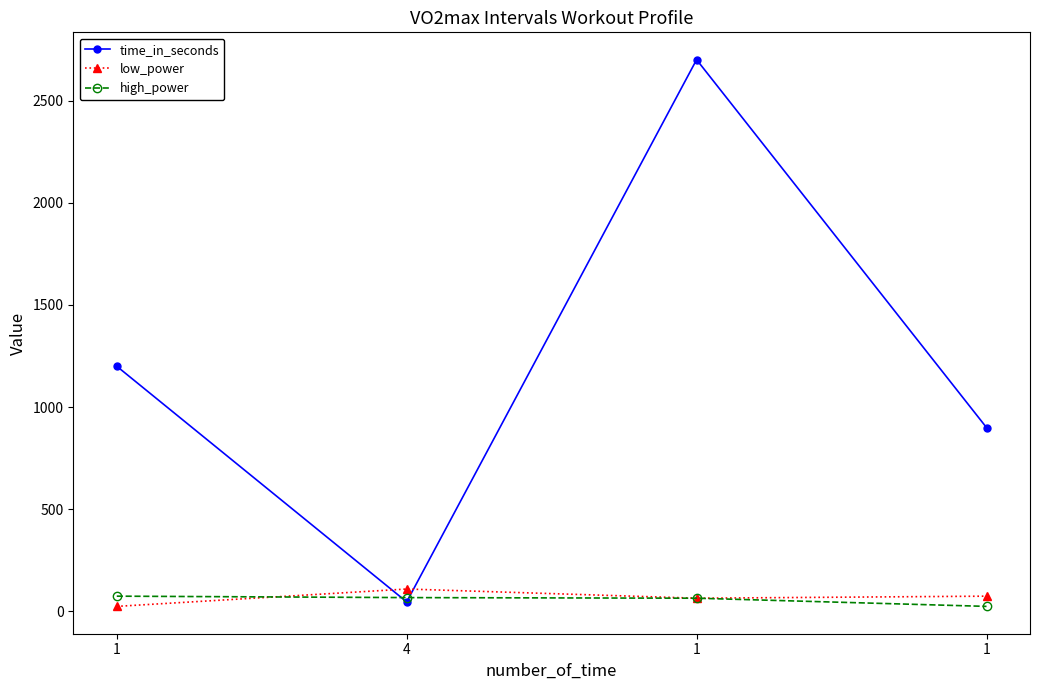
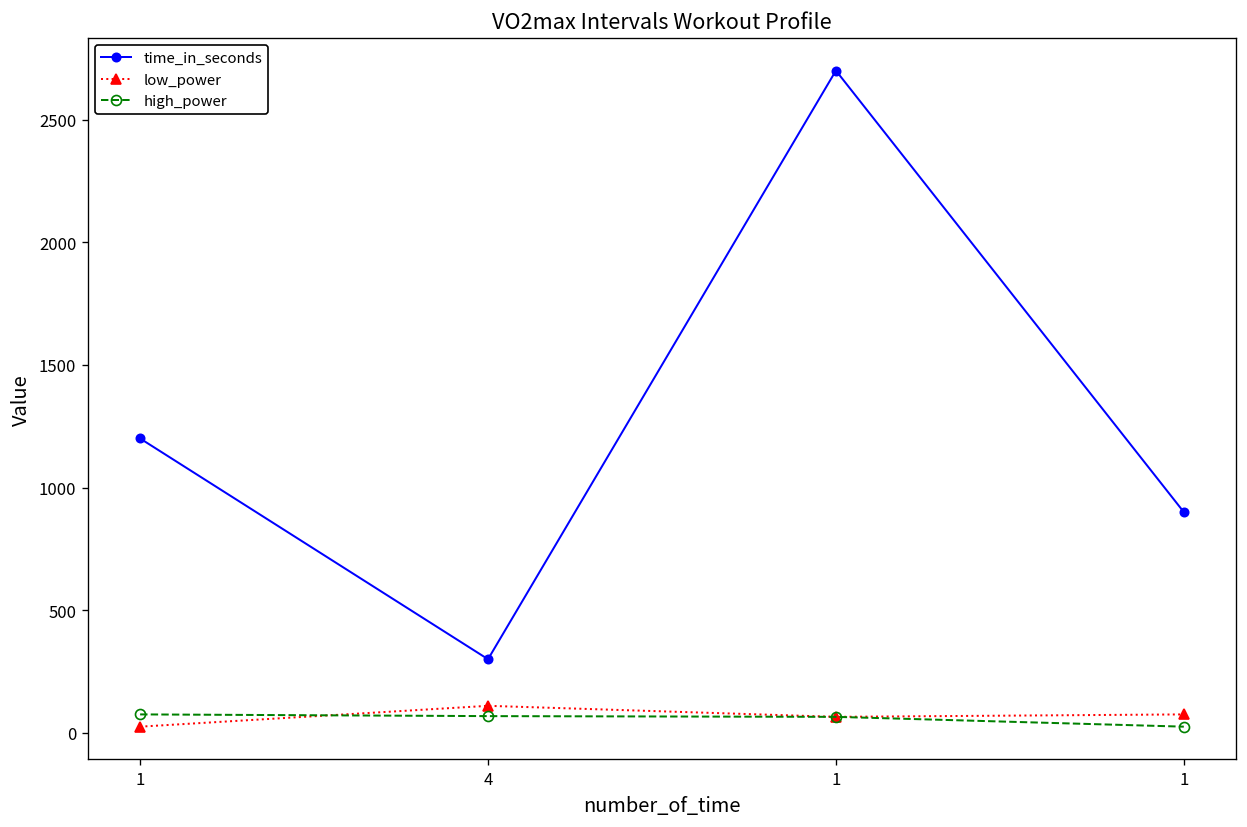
  {
    "time_in_seconds": {
-     "4": 50
+     "4": 300
    },
    "low_power": {
      "4": 110
    },
    "high_power": {
      "4": 70
    }
  }
